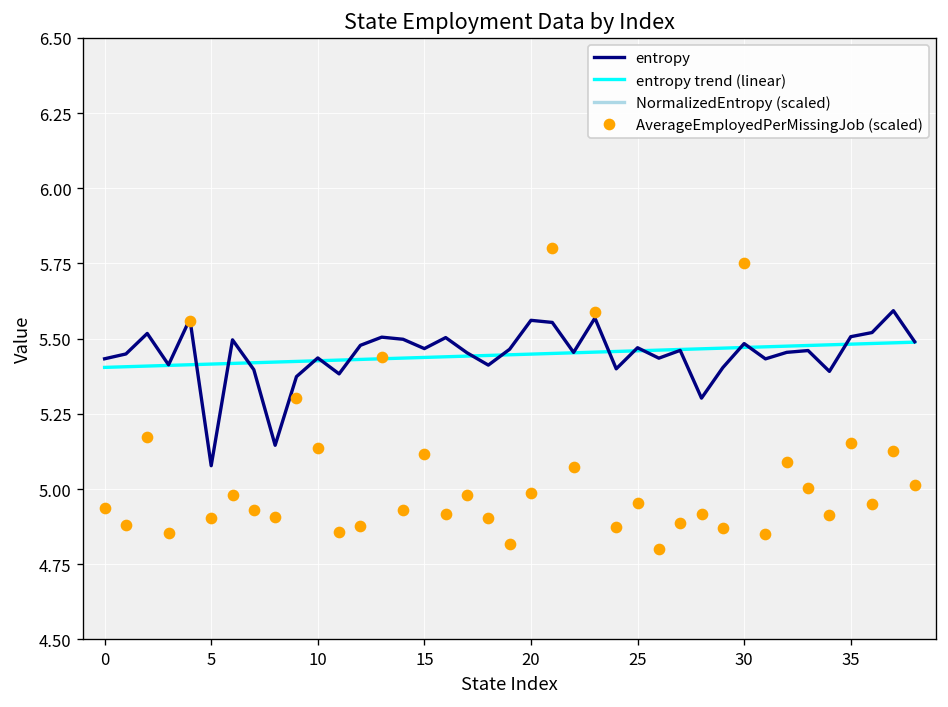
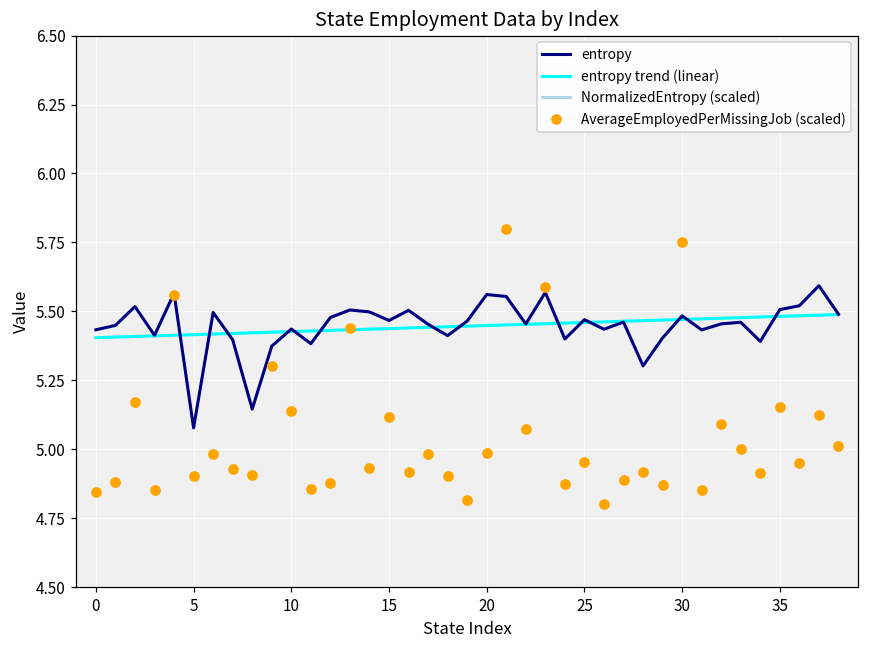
  {
    "entropy": {
      "0": 5.43,
      "5": 5.08,
      "15": 5.47,
      "20": 5.56,
      "25": 5.47,
      "30": 5.48,
      "35": 5.51
    },
    "entropy trend (linear)": {
      "0": 5.40,
      "5": 5.42,
      "15": 5.44,
      "20": 5.45,
      "25": 5.46,
      "30": 5.47,
      "35": 5.48
    },
    "AverageEmployedPerMissingJob (scaled)": {
-     "0": 4.94,
+     "0": 4.84,
      "5": 4.90,
      "10": 5.14,
      "15": 5.12,
      "20": 4.99,
      "25": 4.95,
      "30": 5.75,
      "35": 5.15
    }
  }
